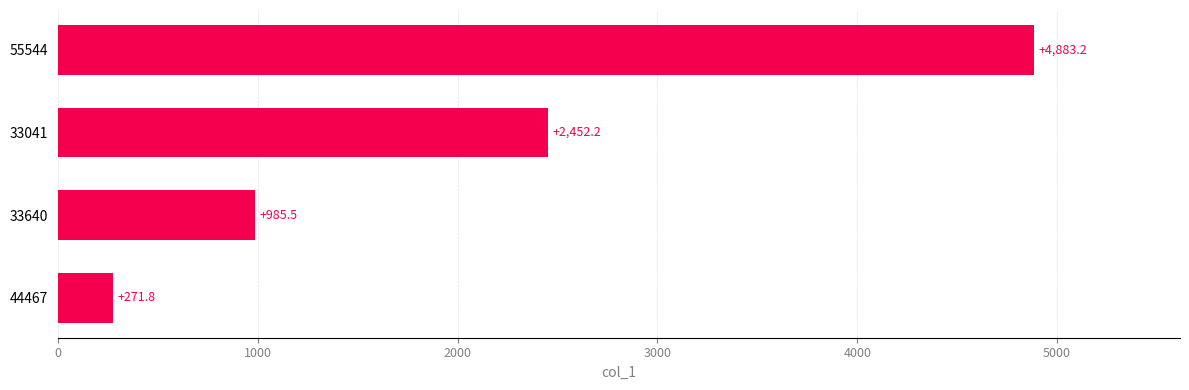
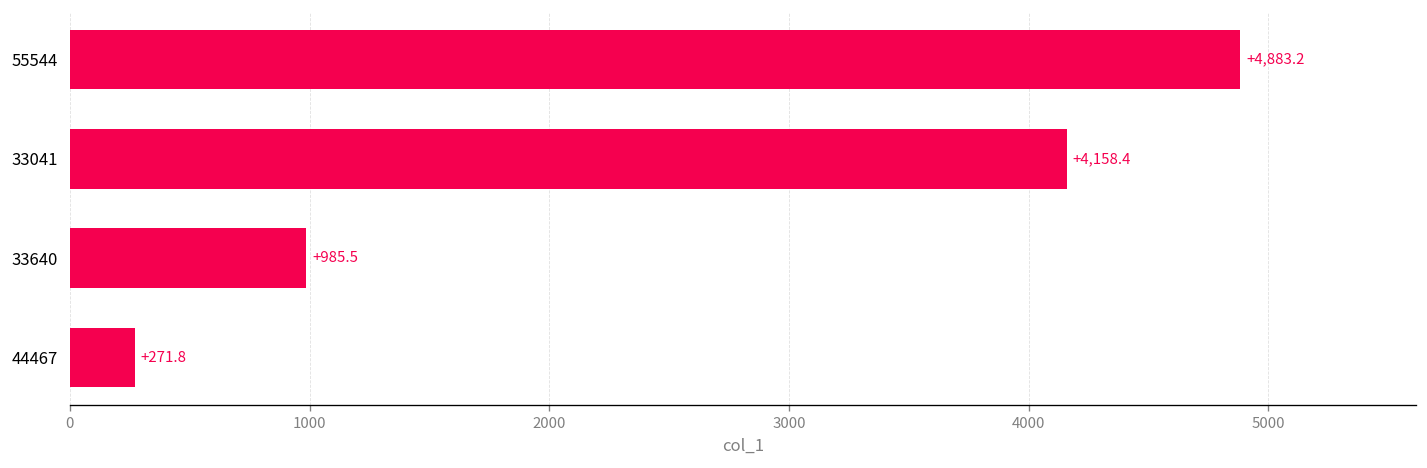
  {
    "55544": "+4,883.2",
-   "33041": "+2,452.2",
+   "33041": "+4,158.4",
    "33640": "+985.5",
    "44467": "+271.8"
  }
